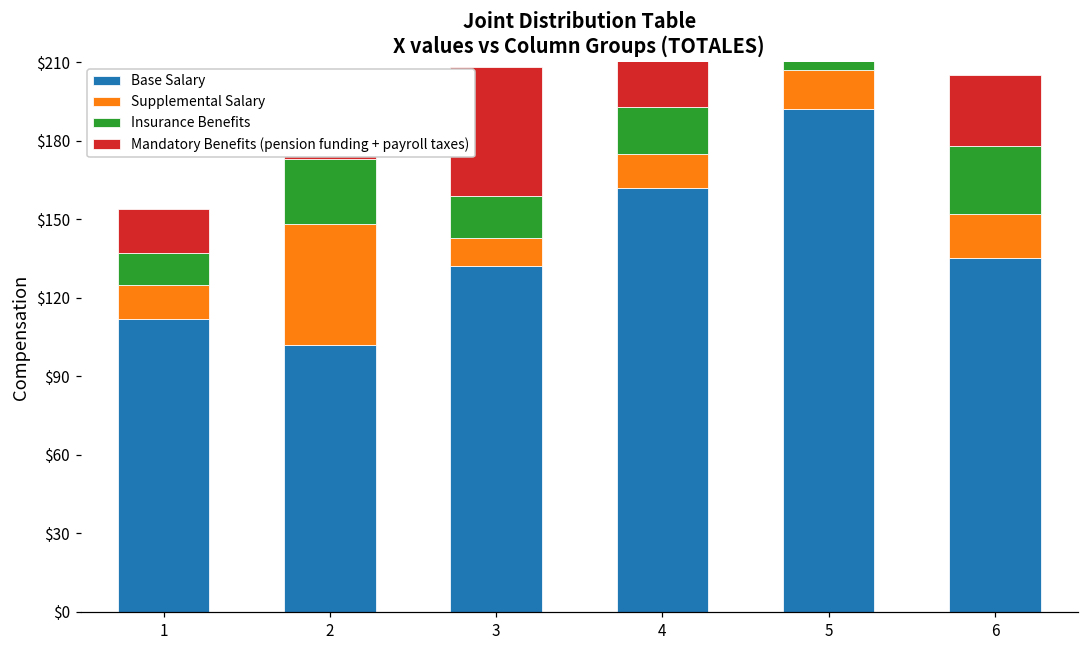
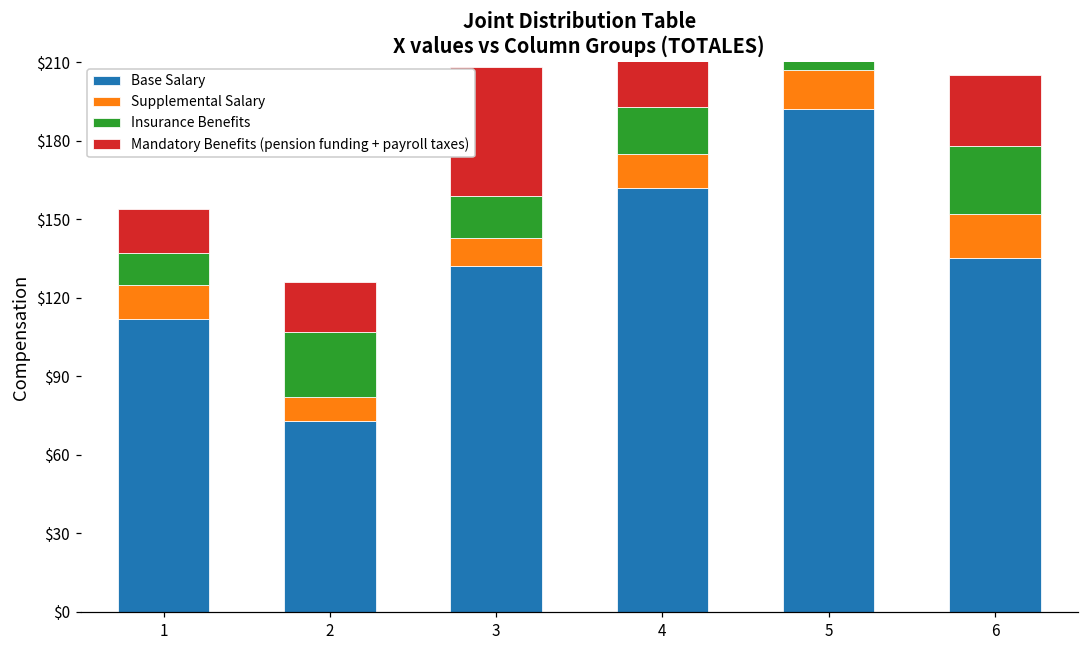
  {
    "Base Salary": {
      "1": "$112",
-     "2": "$102",
+     "2": "$73",
      "3": "$132",
      "4": "$162",
      "5": "$192",
      "6": "$135"
    },
    "Supplemental Salary": {
      "1": "$13",
-     "2": "$46",
+     "2": "$9",
      "3": "$11",
      "4": "$13",
      "5": "$15",
      "6": "$17"
    },
    "Insurance Benefits": {
      "1": "$12",
      "2": "$25",
      "3": "$16",
      "4": "$18",
      "6": "$26"
    },
    "Mandatory Benefits (pension funding + payroll taxes)": {
      "1": "$17",
      "3": "$49",
      "6": "$27"
    }
  }
